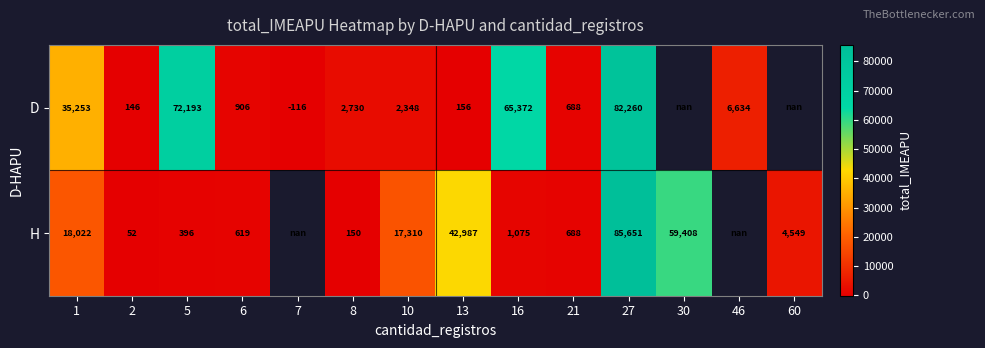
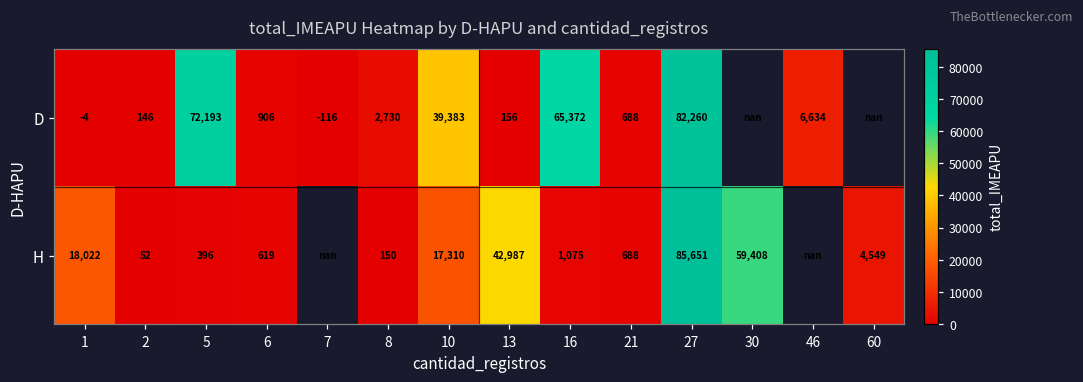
  {
    "D": {
-     "1": "35,253",
+     "1": "-4",
      "2": "146",
      "5": "72,193",
      "6": "906",
      "7": "-116",
      "8": "2,730",
-     "10": "2,348",
+     "10": "39,383",
      "13": "156",
      "16": "65,372",
      "21": "688",
      "27": "82,260",
      "46": "6,634"
    },
    "H": {
      "1": "18,022",
      "2": "52",
      "5": "396",
      "6": "619",
      "8": "150",
      "10": "17,310",
      "13": "42,987",
      "16": "1,075",
      "21": "688",
      "27": "85,651",
      "30": "59,408",
      "60": "4,549"
    }
  }
